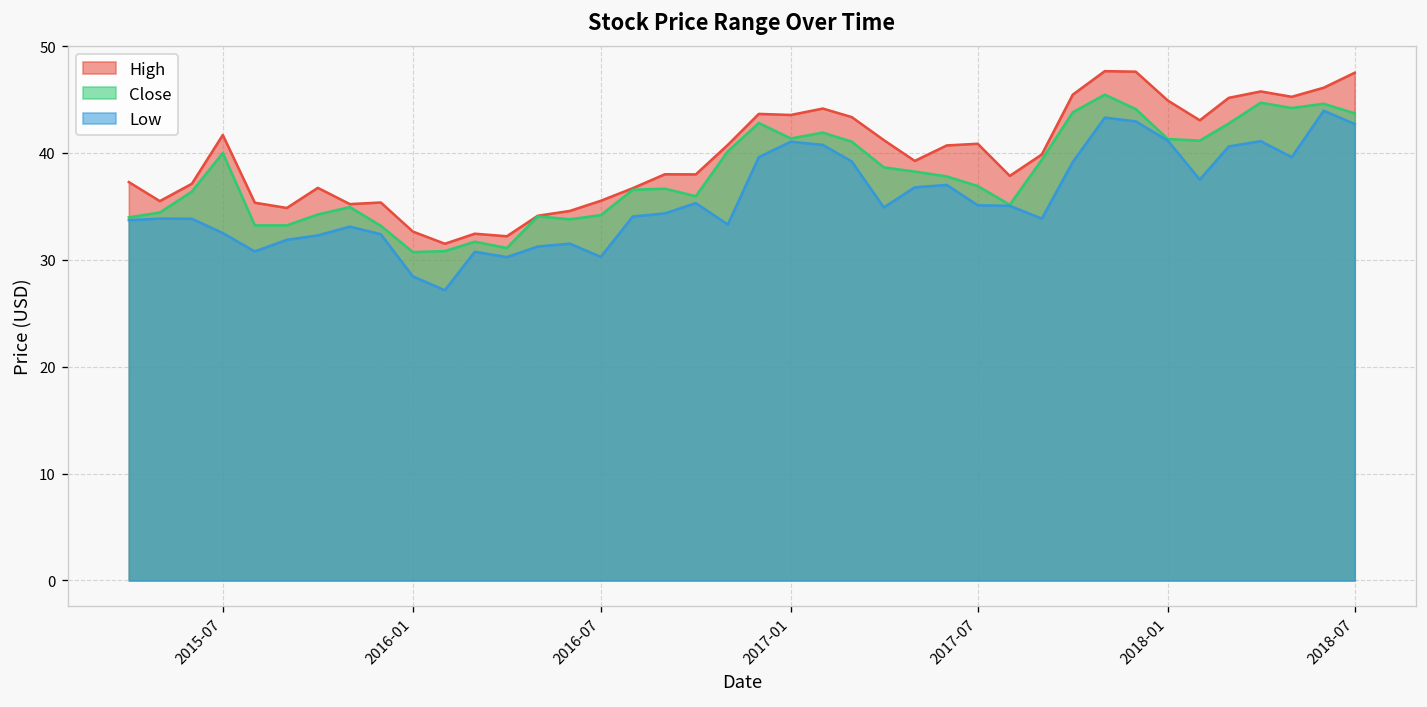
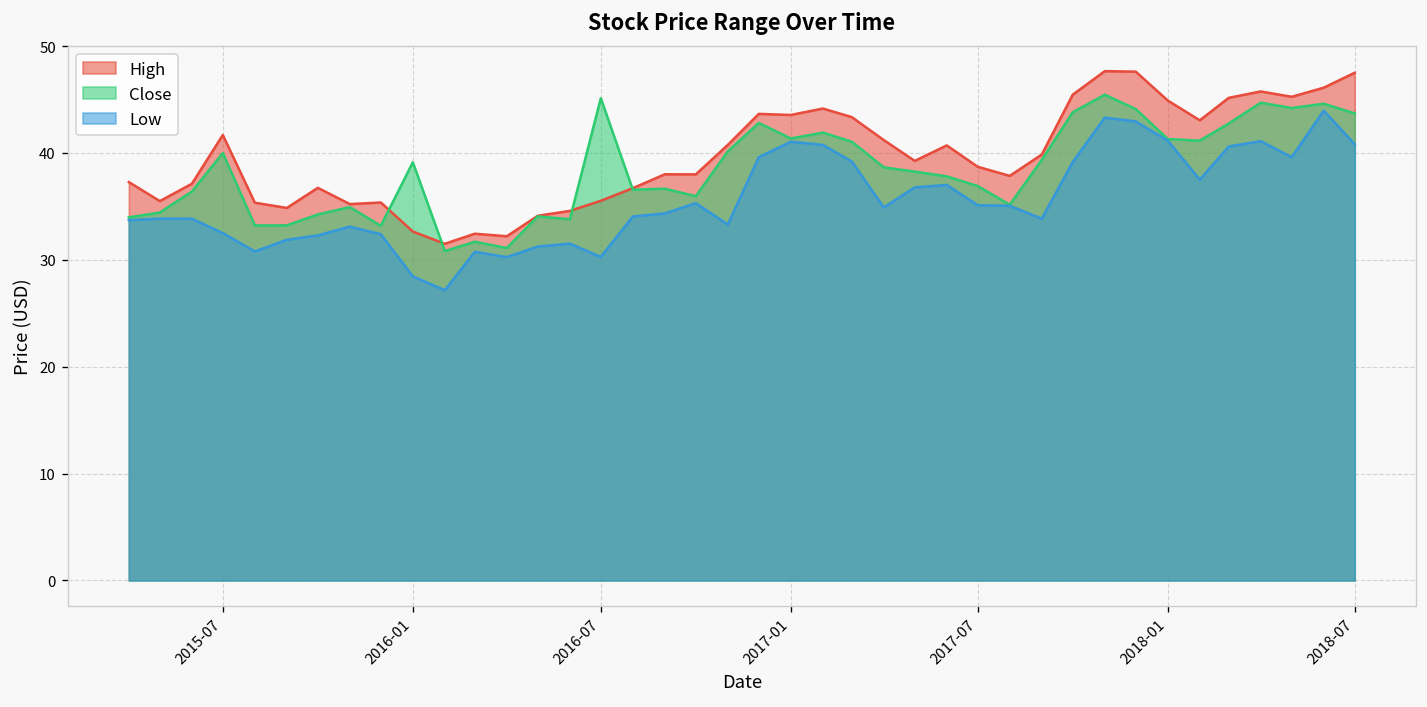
  {
    "High": {
      "2015-07": 42,
      "2016-01": 33,
      "2016-07": 36,
      "2017-01": 44,
-     "2017-07": 41,
+     "2017-07": 39,
      "2018-01": 45,
      "2018-07": 48
    },
    "Close": {
      "2015-07": 40,
-     "2016-01": 31,
-     "2016-07": 34,
+     "2016-01": 39,
+     "2016-07": 45,
      "2017-01": 41,
      "2017-07": 37,
      "2018-07": 44
    },
    "Low": {
      "2015-07": 33,
      "2016-01": 28,
      "2016-07": 30,
      "2017-01": 41,
      "2017-07": 35,
-     "2018-07": 43
+     "2018-07": 41
    }
  }
